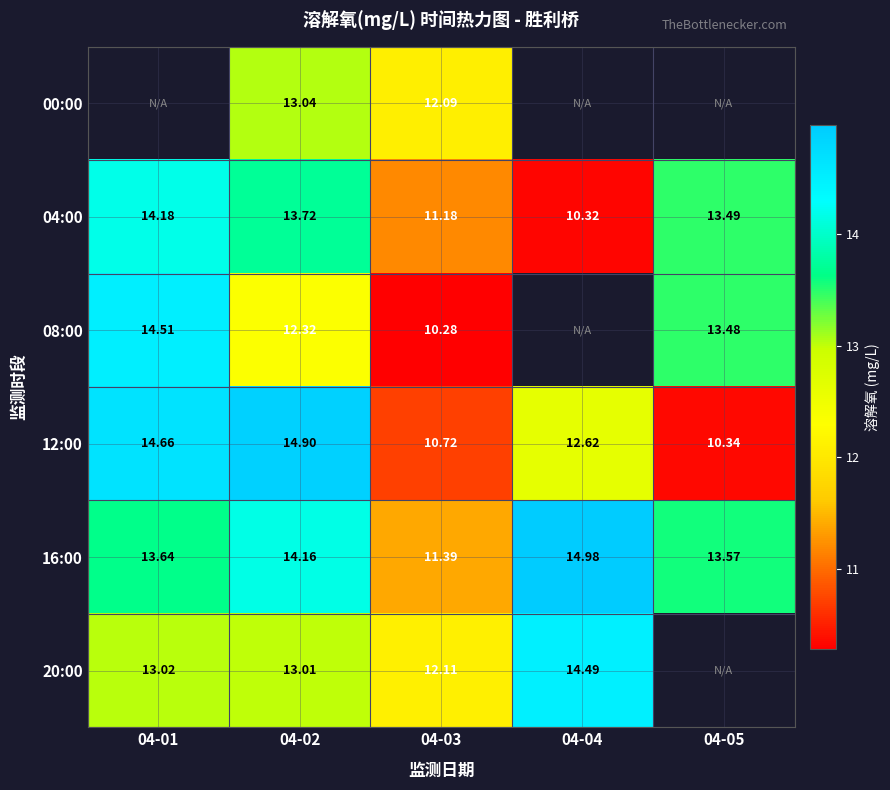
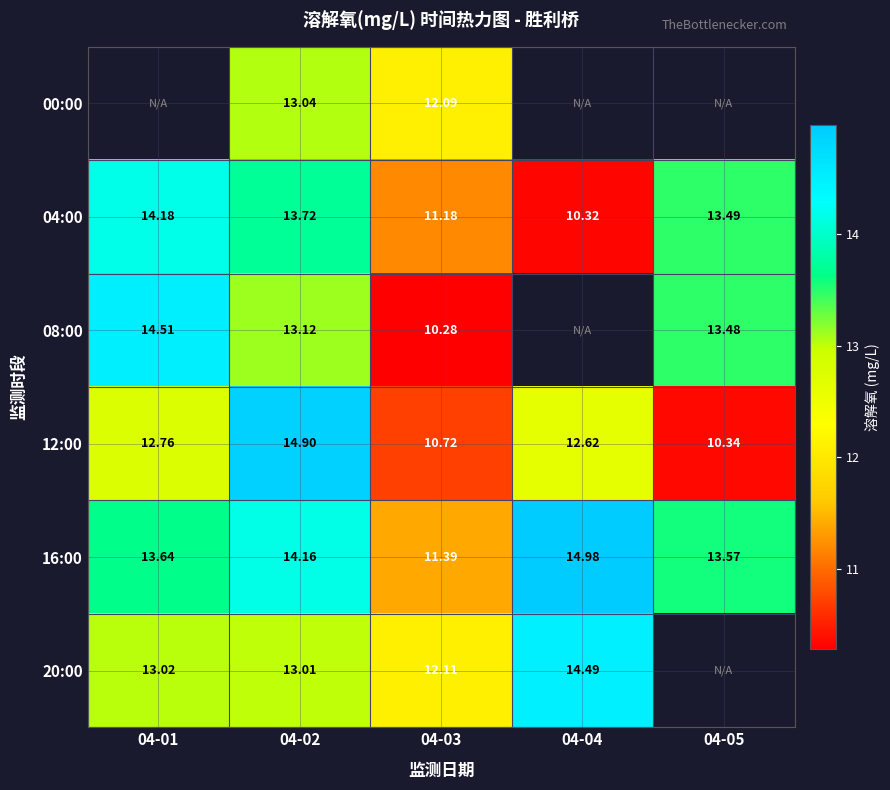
  {
    "00:00": {
      "04-02": 13.04,
      "04-03": 12.09
    },
    "04:00": {
      "04-01": 14.18,
      "04-02": 13.72,
      "04-03": 11.18,
      "04-04": 10.32,
      "04-05": 13.49
    },
    "08:00": {
      "04-01": 14.51,
-     "04-02": 12.32,
+     "04-02": 13.12,
      "04-03": 10.28,
      "04-05": 13.48
    },
    "12:00": {
-     "04-01": 14.66,
+     "04-01": 12.76,
      "04-02": 14.90,
      "04-03": 10.72,
      "04-04": 12.62,
      "04-05": 10.34
    },
    "16:00": {
      "04-01": 13.64,
      "04-02": 14.16,
      "04-03": 11.39,
      "04-04": 14.98,
      "04-05": 13.57
    },
    "20:00": {
      "04-01": 13.02,
      "04-02": 13.01,
      "04-03": 12.11,
      "04-04": 14.49
    }
  }
